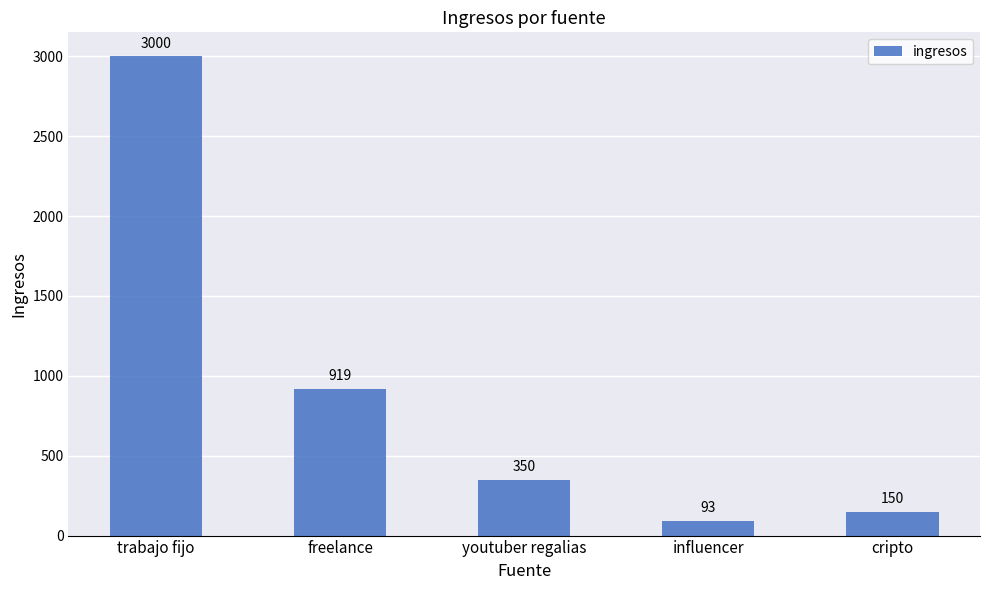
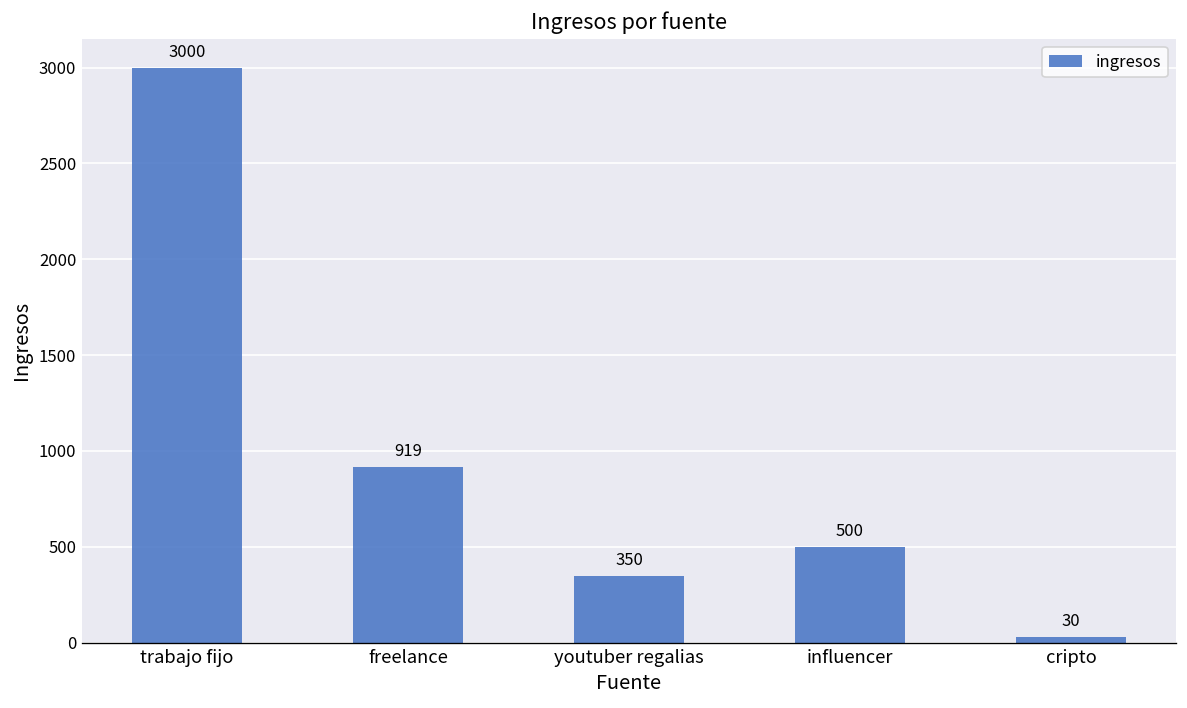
  {
    "trabajo fijo": 3000,
    "freelance": 919,
    "youtuber regalias": 350,
-   "influencer": 93,
-   "cripto": 150
+   "influencer": 500,
+   "cripto": 30
  }
